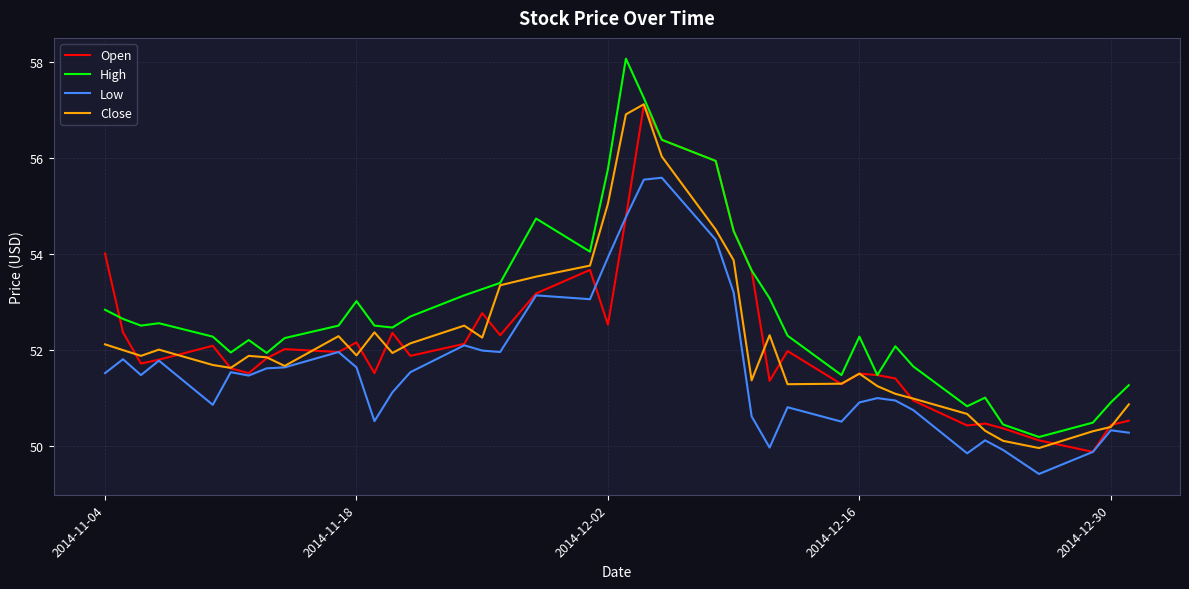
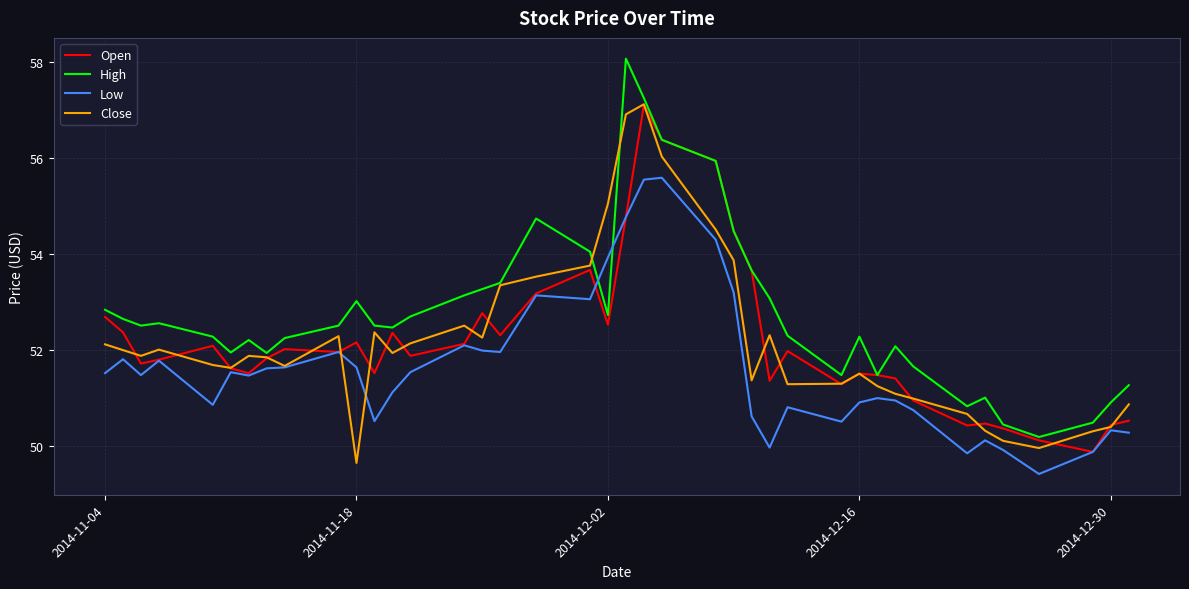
  {
    "Open": {
-     "2014-11-04": 54.0,
+     "2014-11-04": 52.7,
      "2014-11-18": 52.2,
      "2014-12-02": 52.5
    },
    "High": {
      "2014-11-04": 52.8,
      "2014-11-18": 53.0,
-     "2014-12-02": 55.8,
+     "2014-12-02": 52.7,
      "2014-12-16": 52.3,
      "2014-12-30": 50.9
    },
    "Low": {
      "2014-11-04": 51.5,
      "2014-11-18": 51.6,
      "2014-12-02": 53.9,
      "2014-12-16": 50.9,
      "2014-12-30": 50.3
    },
    "Close": {
      "2014-11-04": 52.1,
-     "2014-11-18": 51.9,
+     "2014-11-18": 49.6,
      "2014-12-02": 55.0
    }
  }
